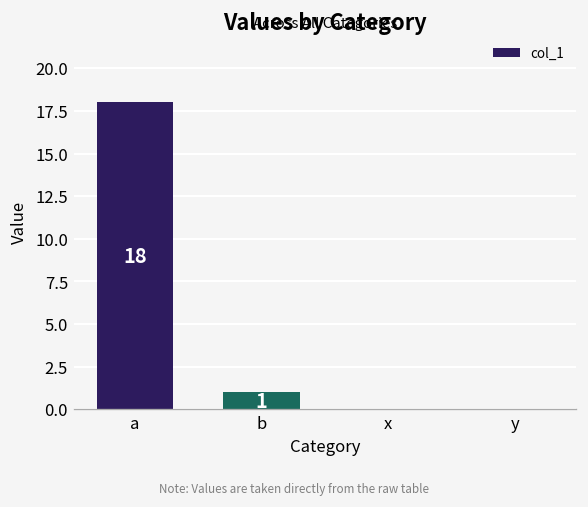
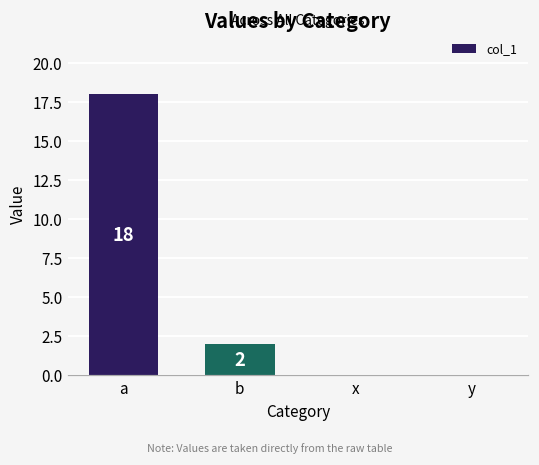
  {
    "a": 18,
-   "b": 1
+   "b": 2
  }
